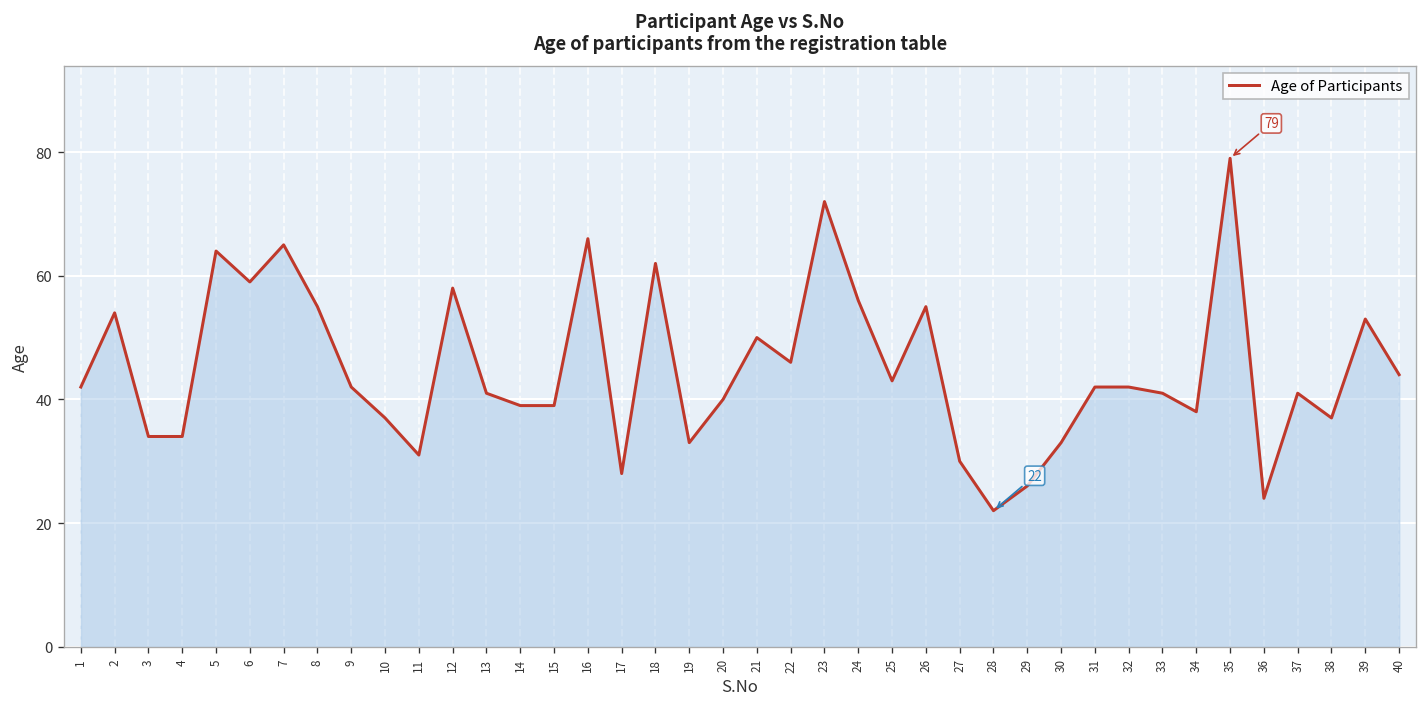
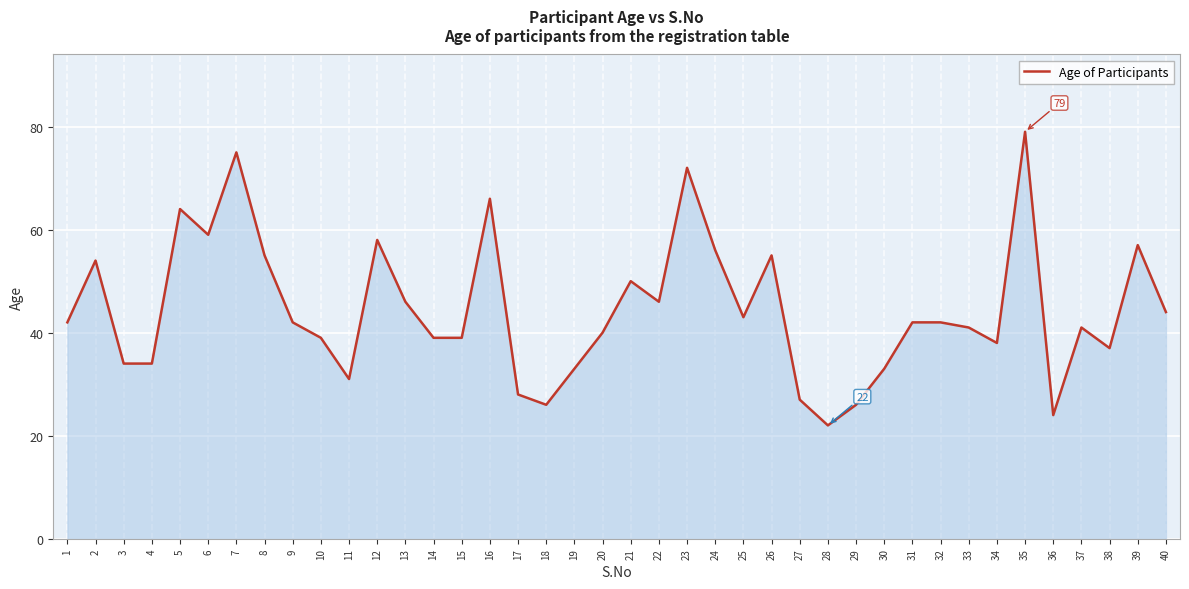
  {
    "1": 42,
    "2": 54,
    "3": 34,
    "4": 34,
    "5": 64,
    "6": 59,
-   "7": 65,
+   "7": 75,
    "8": 55,
    "9": 42,
-   "10": 37,
+   "10": 39,
    "11": 31,
    "12": 58,
-   "13": 41,
+   "13": 46,
    "14": 39,
    "15": 39,
    "16": 66,
    "17": 28,
-   "18": 62,
+   "18": 26,
    "19": 33,
    "20": 40,
    "21": 50,
    "22": 46,
    "23": 72,
    "24": 56,
    "25": 43,
    "26": 55,
-   "27": 30,
+   "27": 27,
    "30": 33,
    "31": 42,
    "32": 42,
    "33": 41,
    "34": 38,
    "36": 24,
    "37": 41,
    "38": 37,
-   "39": 53,
+   "39": 57,
    "40": 44
  }
